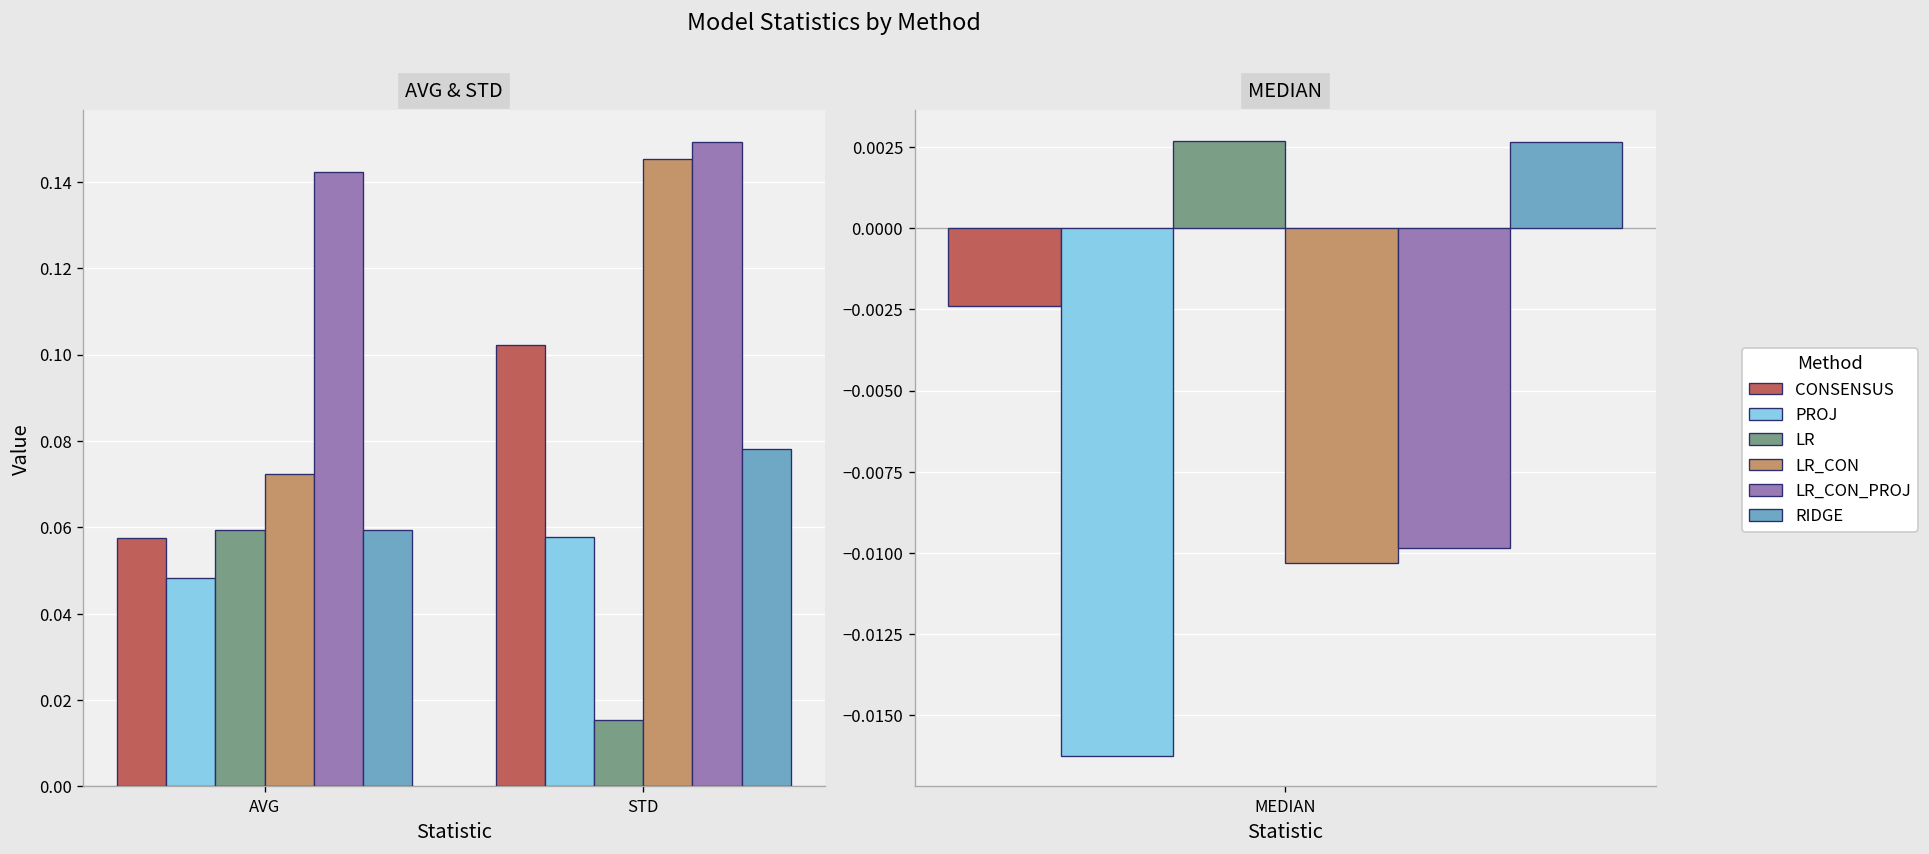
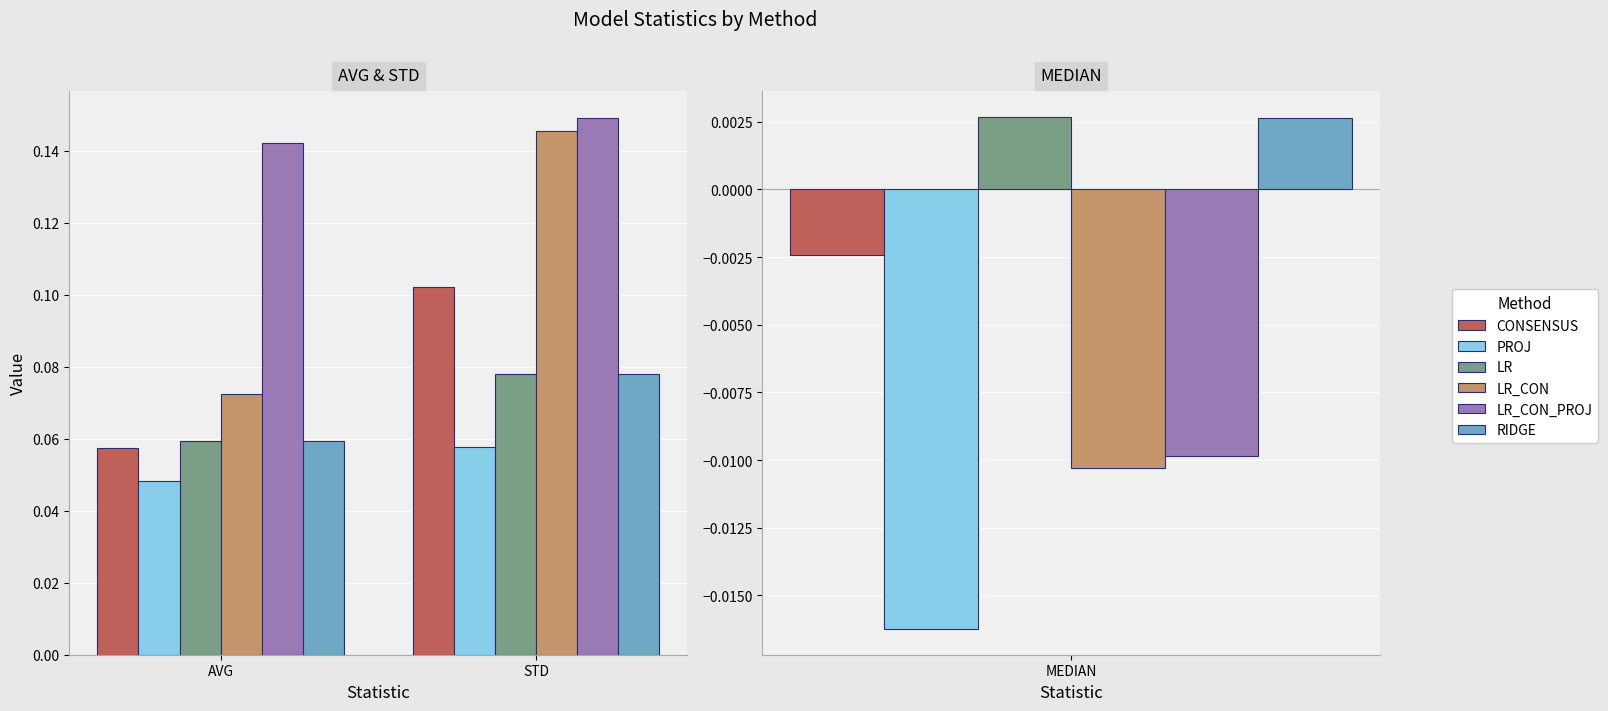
  {
    "AVG & STD": {
      "LR": {
        "AVG": 0.059,
-       "STD": 0.015
+       "STD": 0.078
      },
      "LR_CON_PROJ": {
        "AVG": 0.142,
        "STD": 0.149
      }
    }
  }
